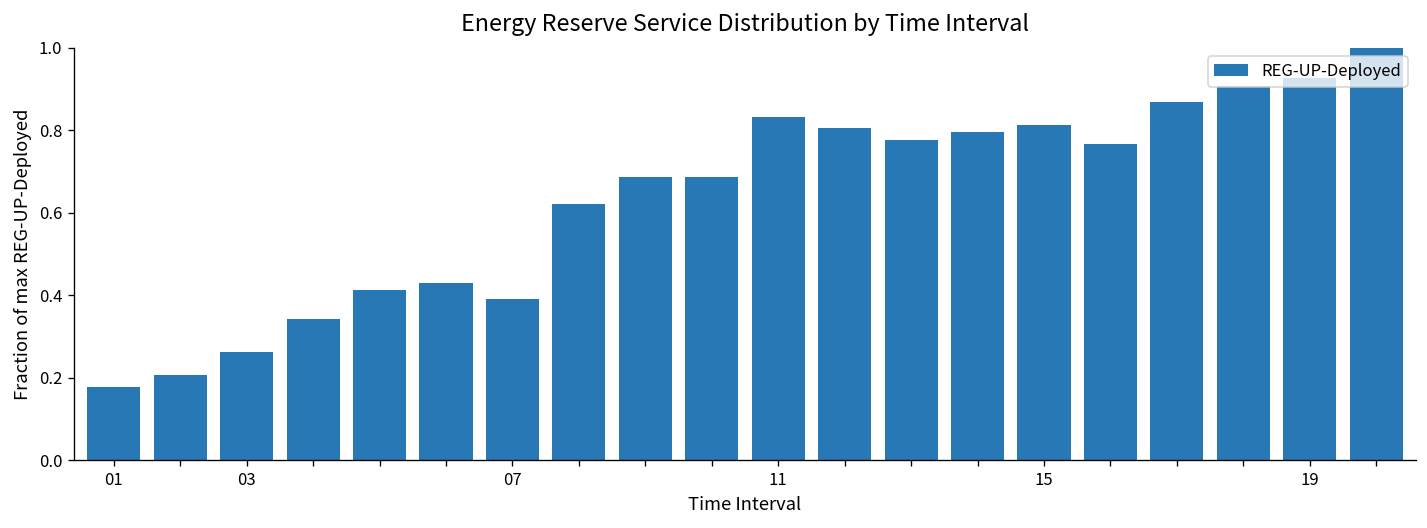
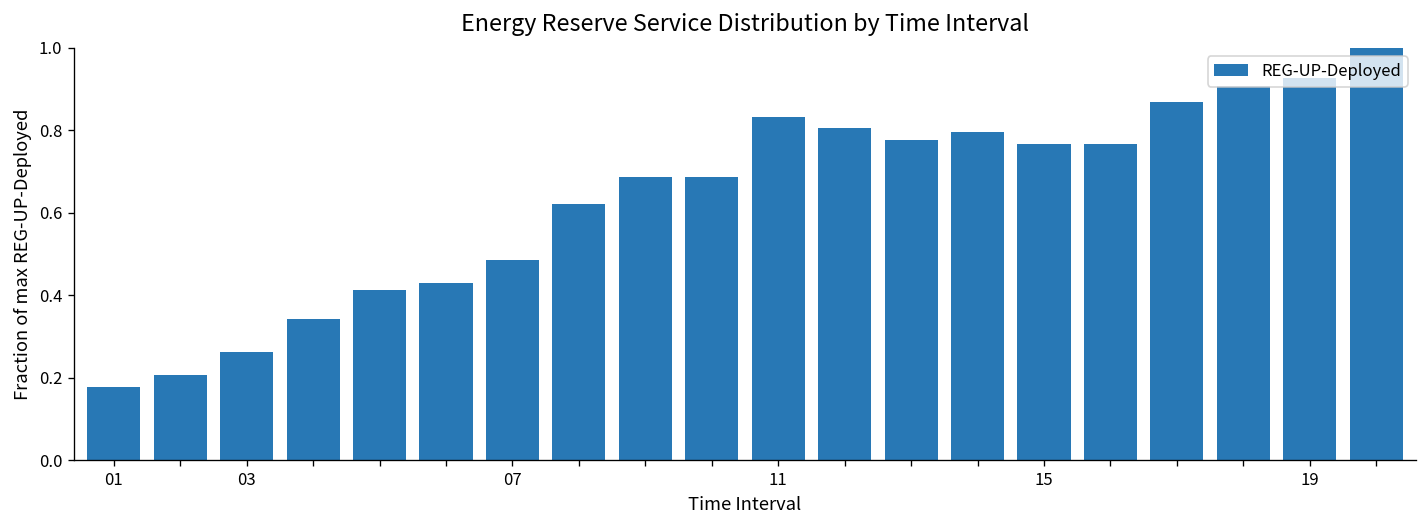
  {
    "01": 0.18,
    "03": 0.26,
-   "07": 0.39,
+   "07": 0.49,
    "11": 0.83,
-   "15": 0.81
+   "15": 0.77
  }
